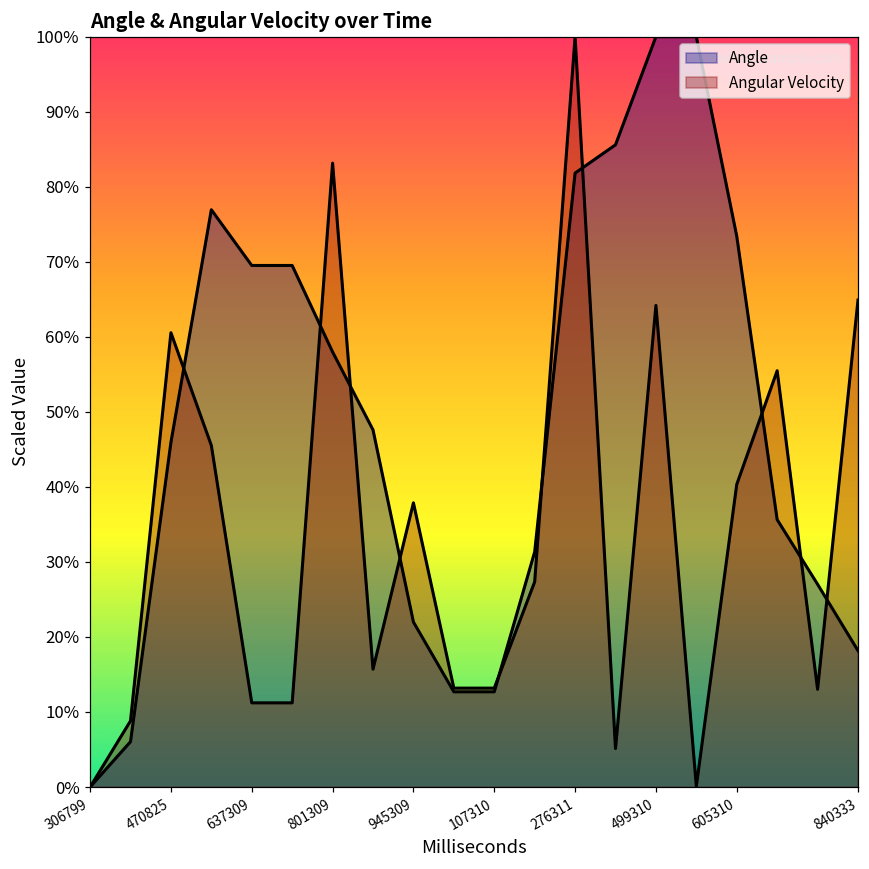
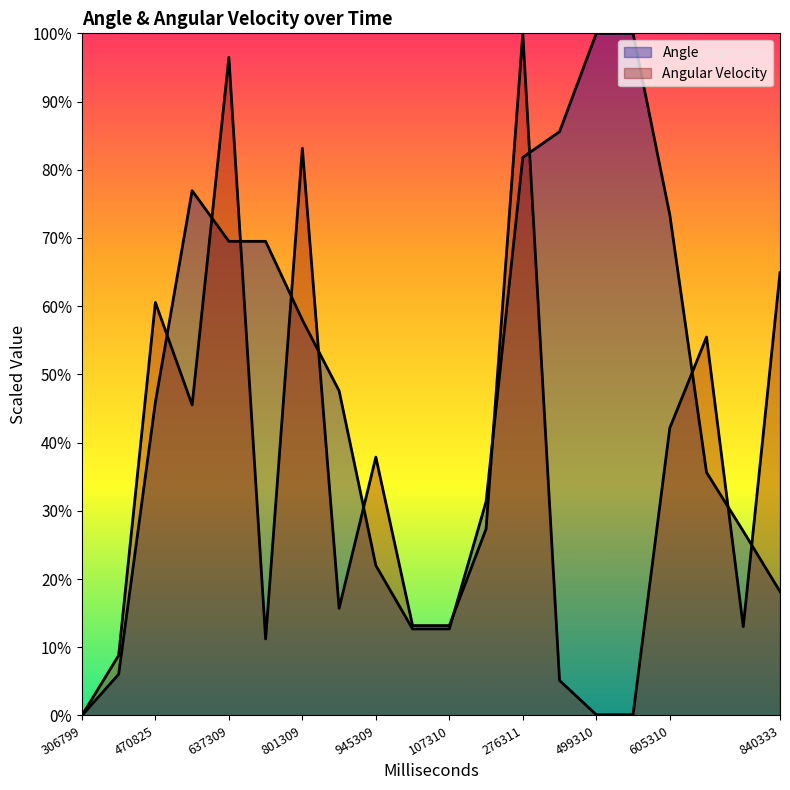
  {
    "Angle": {
      "470825": "46%",
      "637309": "70%",
      "801309": "58%",
      "945309": "22%",
      "107310": "13%",
      "276311": "82%",
      "499310": "100%",
      "605310": "73%",
      "840333": "18%"
    },
    "Angular Velocity": {
      "470825": "61%",
-     "637309": "11%",
+     "637309": "96%",
      "801309": "83%",
      "945309": "38%",
      "107310": "13%",
      "276311": "100%",
-     "499310": "64%",
-     "605310": "40%",
+     "499310": "0%",
+     "605310": "42%",
      "840333": "65%"
    }
  }
